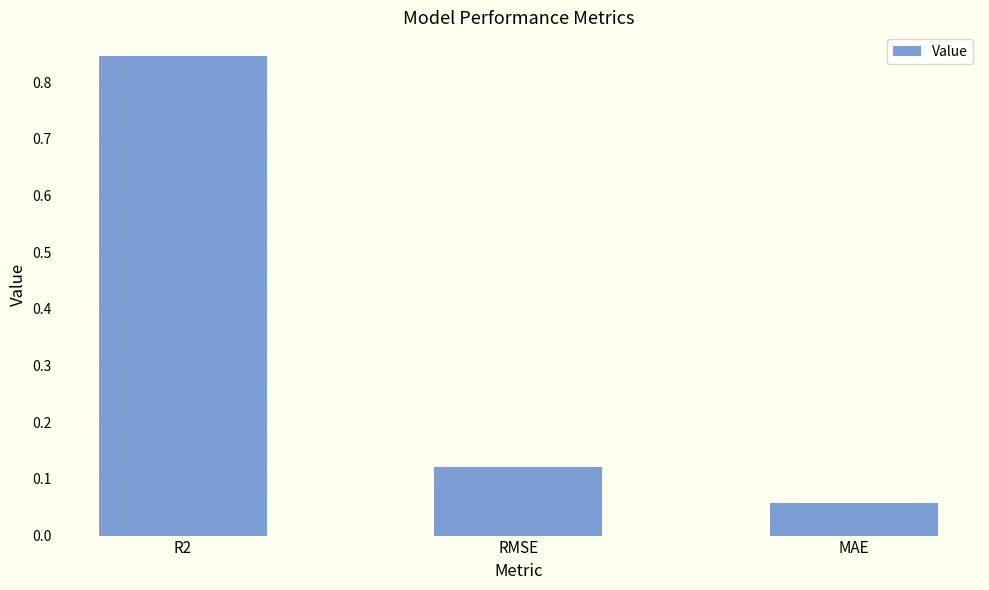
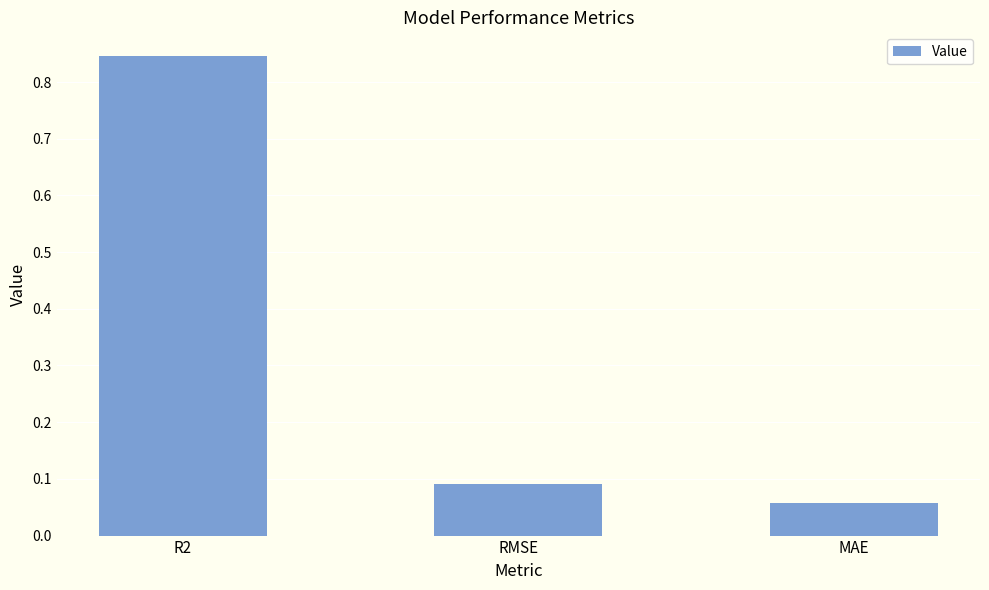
  {
    "R2": 0.85,
-   "RMSE": 0.12,
+   "RMSE": 0.09,
    "MAE": 0.06
  }
